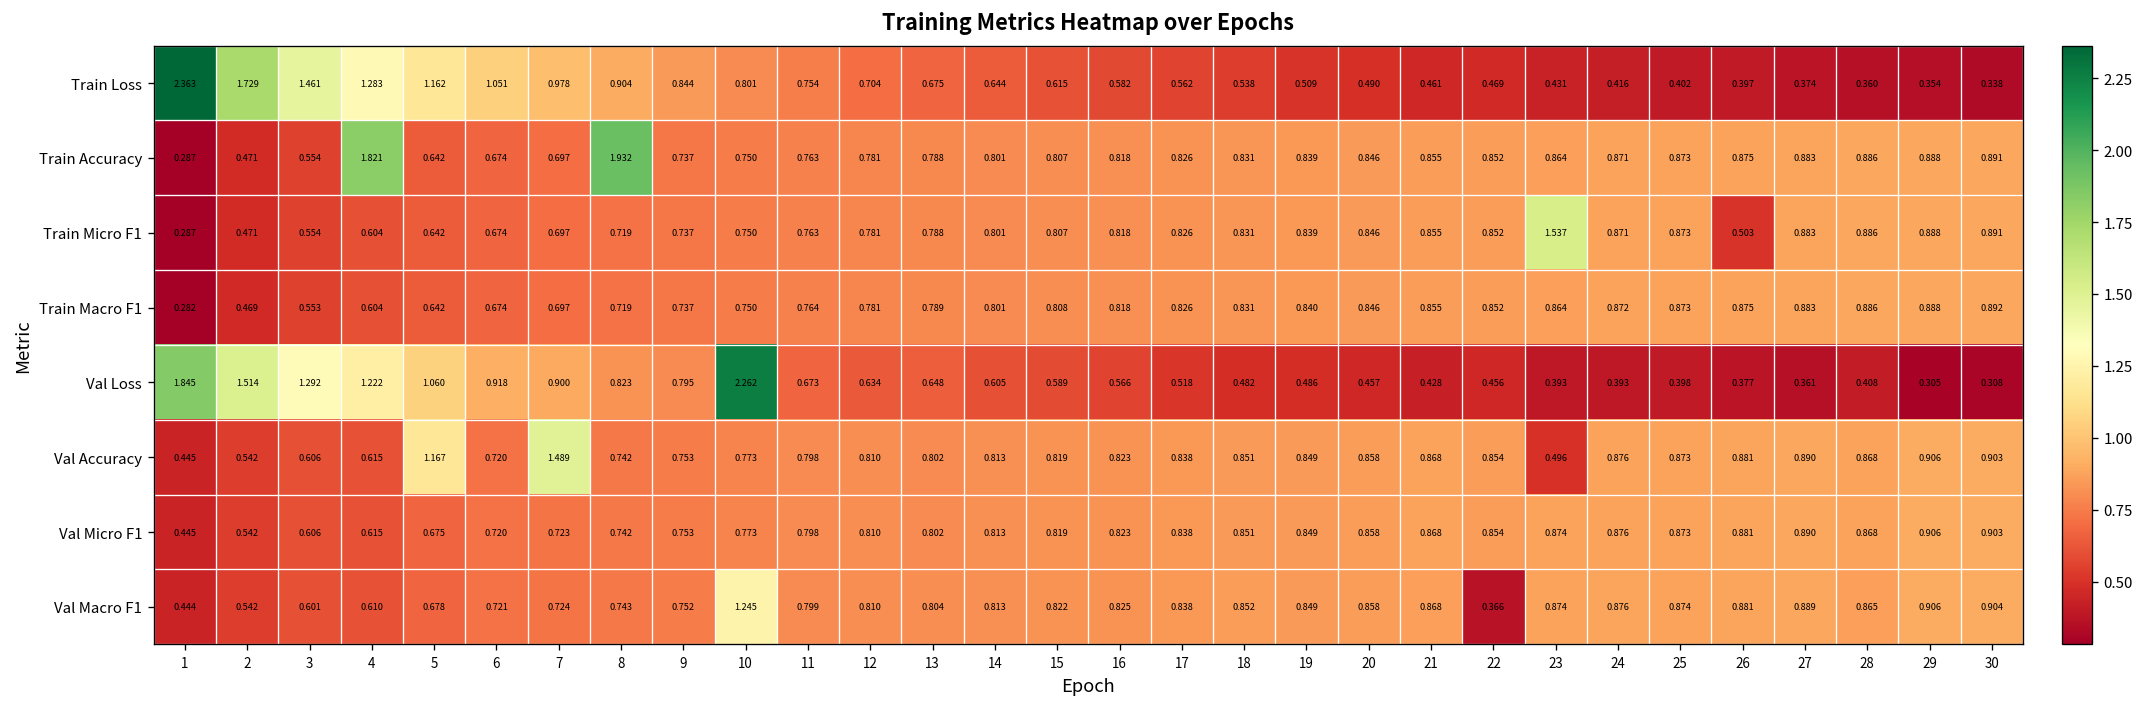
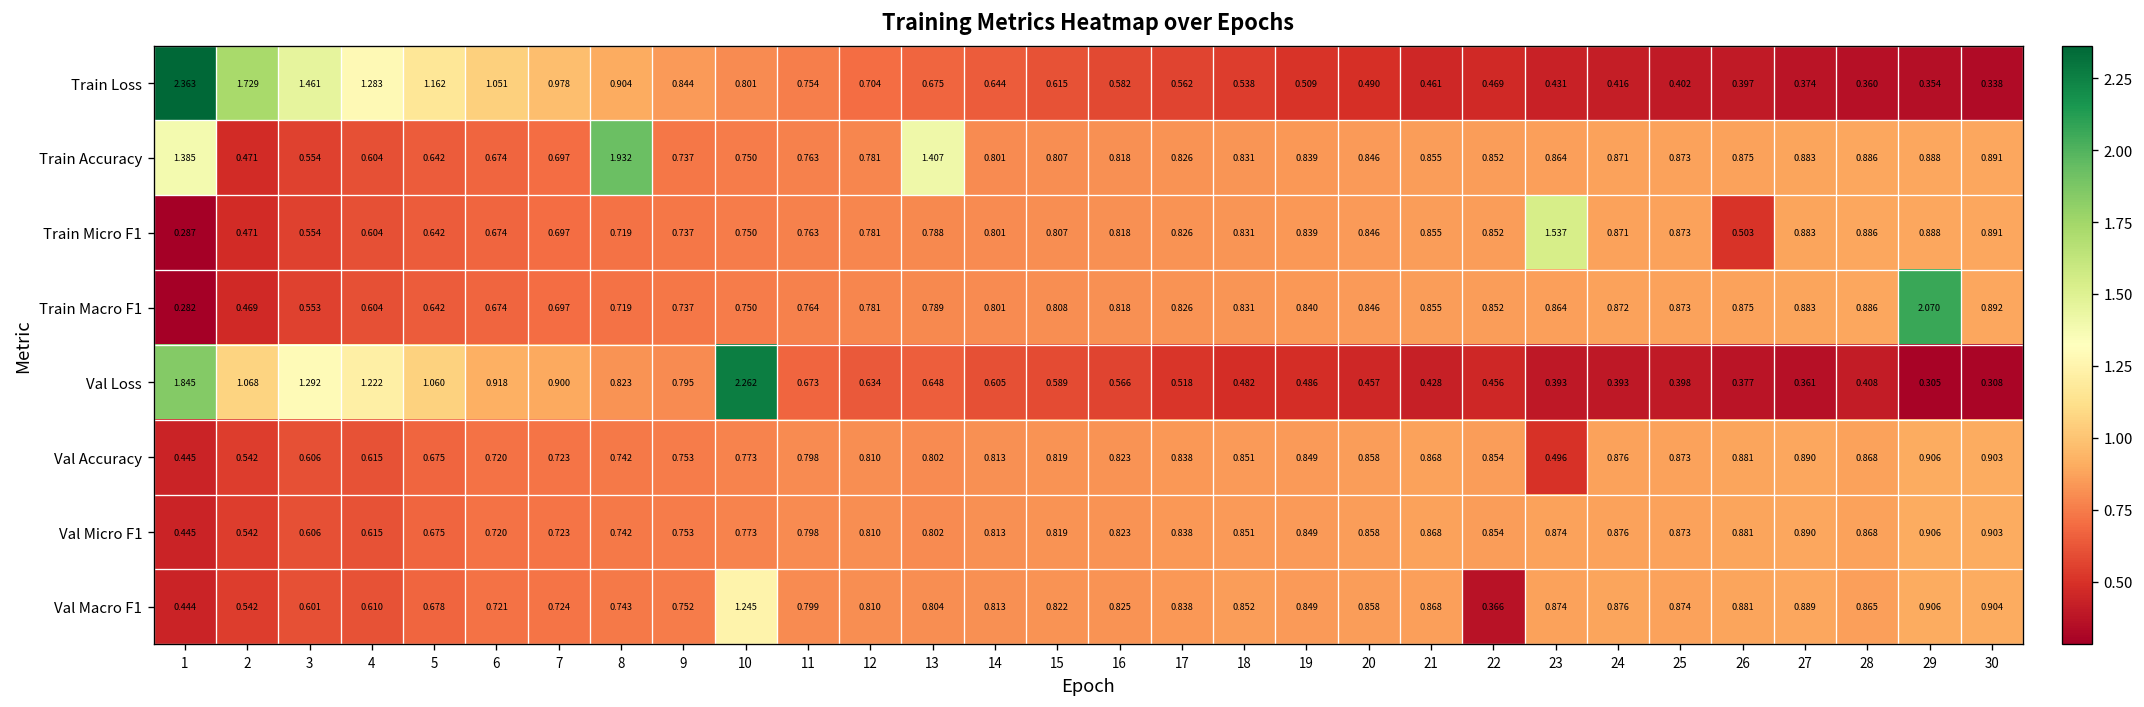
  {
    "Train Accuracy": {
-     "1": 0.287,
+     "1": 1.385,
      "2": 0.471,
      "3": 0.554,
-     "4": 1.821,
+     "4": 0.604,
      "5": 0.642,
      "6": 0.674,
      "7": 0.697,
      "8": 1.932,
      "9": 0.737,
      "10": 0.750,
      "11": 0.763,
      "12": 0.781,
-     "13": 0.788,
+     "13": 1.407,
      "14": 0.801,
      "15": 0.807,
      "16": 0.818,
      "17": 0.826,
      "18": 0.831,
      "19": 0.839,
      "20": 0.846,
      "21": 0.855,
      "22": 0.852,
      "23": 0.864,
      "24": 0.871,
      "25": 0.873,
      "26": 0.875,
      "27": 0.883,
      "28": 0.886,
      "29": 0.888,
      "30": 0.891
    },
    "Train Macro F1": {
      "1": 0.282,
      "2": 0.469,
      "3": 0.553,
      "4": 0.604,
      "5": 0.642,
      "6": 0.674,
      "7": 0.697,
      "8": 0.719,
      "9": 0.737,
      "10": 0.750,
      "11": 0.764,
      "12": 0.781,
      "13": 0.789,
      "14": 0.801,
      "15": 0.808,
      "16": 0.818,
      "17": 0.826,
      "18": 0.831,
      "19": 0.840,
      "20": 0.846,
      "21": 0.855,
      "22": 0.852,
      "23": 0.864,
      "24": 0.872,
      "25": 0.873,
      "26": 0.875,
      "27": 0.883,
      "28": 0.886,
-     "29": 0.888,
+     "29": 2.070,
      "30": 0.892
    },
    "Val Loss": {
      "1": 1.845,
-     "2": 1.514,
+     "2": 1.068,
      "3": 1.292,
      "4": 1.222,
      "5": 1.060,
      "6": 0.918,
      "7": 0.900,
      "8": 0.823,
      "9": 0.795,
      "10": 2.262,
      "11": 0.673,
      "12": 0.634,
      "13": 0.648,
      "14": 0.605,
      "15": 0.589,
      "16": 0.566,
      "17": 0.518,
      "18": 0.482,
      "19": 0.486,
      "20": 0.457,
      "21": 0.428,
      "22": 0.456,
      "23": 0.393,
      "24": 0.393,
      "25": 0.398,
      "26": 0.377,
      "27": 0.361,
      "28": 0.408,
      "29": 0.305,
      "30": 0.308
    },
    "Val Accuracy": {
      "1": 0.445,
      "2": 0.542,
      "3": 0.606,
      "4": 0.615,
-     "5": 1.167,
+     "5": 0.675,
      "6": 0.720,
-     "7": 1.489,
+     "7": 0.723,
      "8": 0.742,
      "9": 0.753,
      "10": 0.773,
      "11": 0.798,
      "12": 0.810,
      "13": 0.802,
      "14": 0.813,
      "15": 0.819,
      "16": 0.823,
      "17": 0.838,
      "18": 0.851,
      "19": 0.849,
      "20": 0.858,
      "21": 0.868,
      "22": 0.854,
      "23": 0.496,
      "24": 0.876,
      "25": 0.873,
      "26": 0.881,
      "27": 0.890,
      "28": 0.868,
      "29": 0.906,
      "30": 0.903
    }
  }
